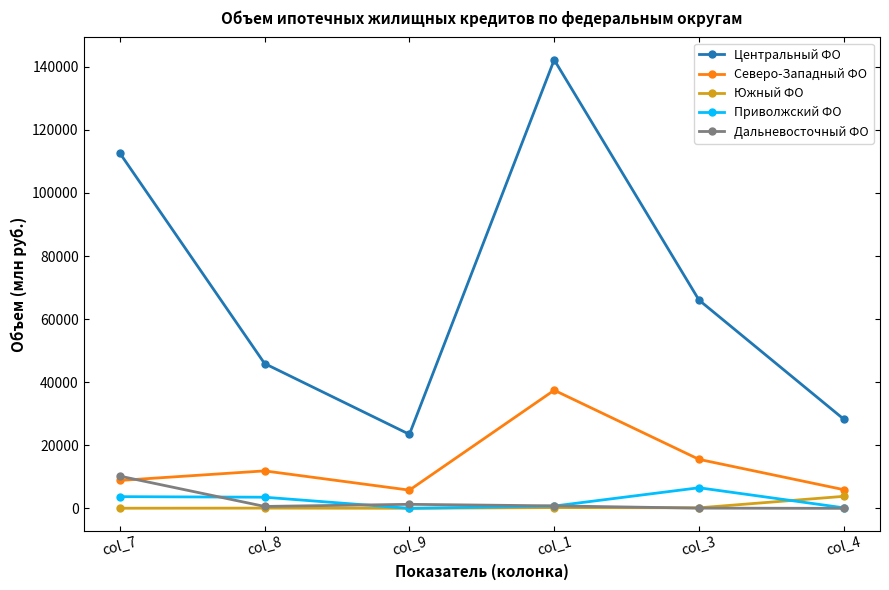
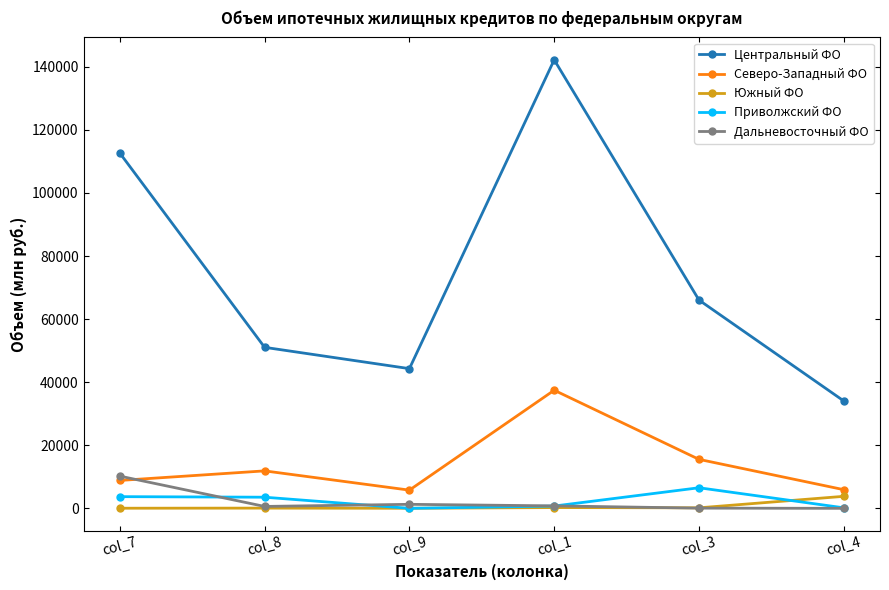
  {
    "Центральный ФО": {
      "col_7": 113000,
-     "col_8": 46000,
-     "col_9": 23000,
+     "col_8": 51000,
+     "col_9": 44000,
      "col_1": 142000,
      "col_3": 66000,
-     "col_4": 28000
+     "col_4": 34000
    },
    "Приволжский ФО": {
      "col_7": 4000,
      "col_8": 4000,
      "col_3": 7000
    },
    "Дальневосточный ФО": {
      "col_7": 10000,
      "col_9": 1000
    }
  }
